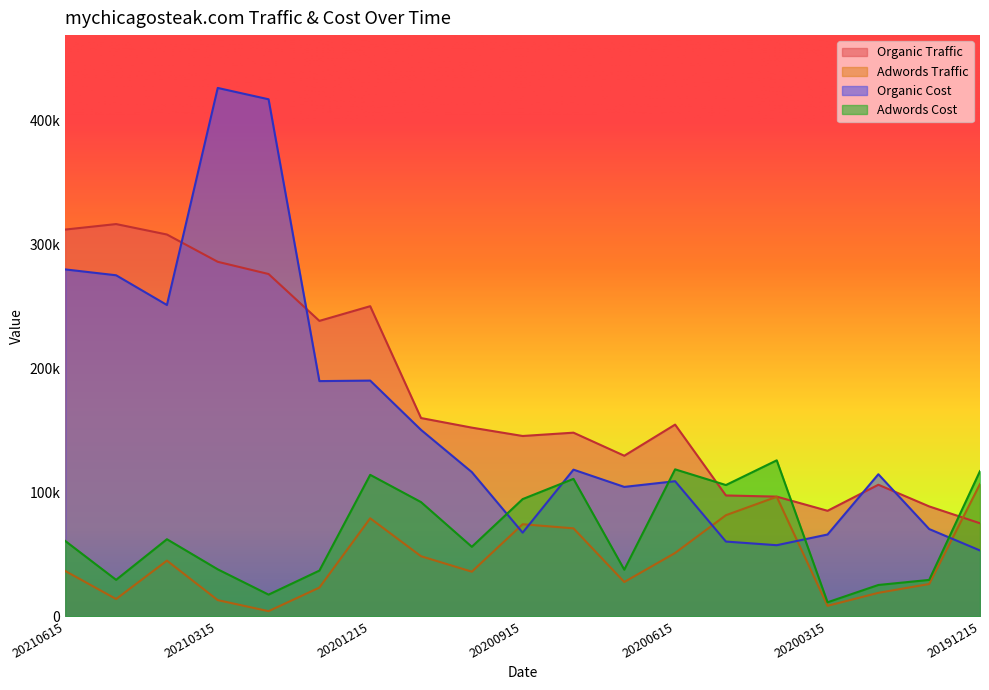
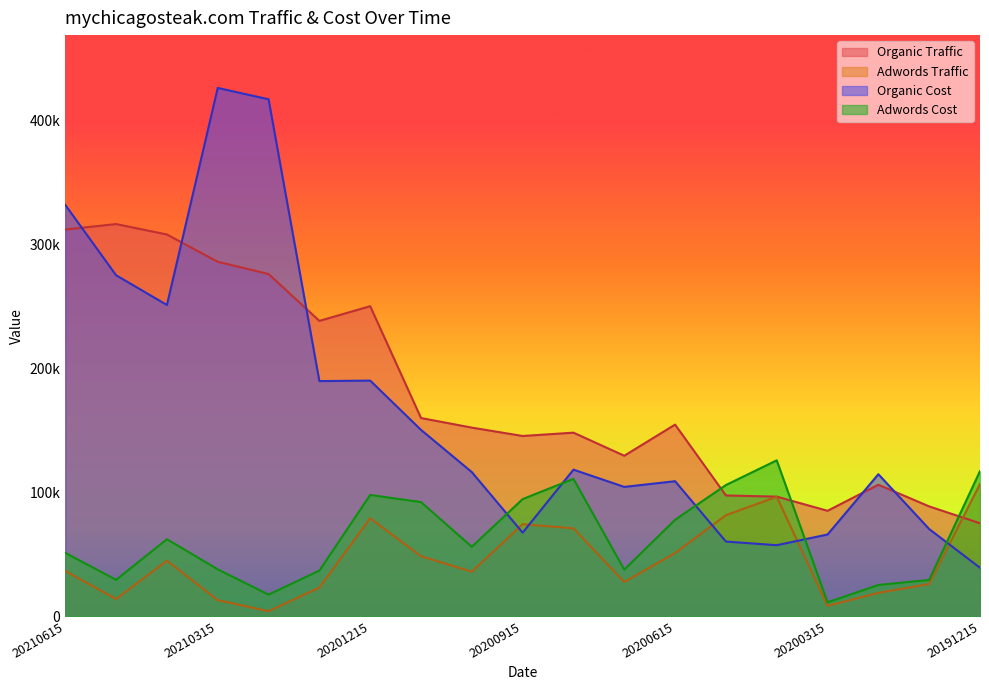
  {
    "Organic Cost": {
-     "20210615": 280000,
+     "20210615": 332000,
      "20210315": 426000,
      "20201215": 190000,
      "20200915": 67000,
      "20200615": 109000,
      "20200315": 66000,
-     "20191215": 53000
+     "20191215": 39000
    },
    "Adwords Cost": {
-     "20210615": 61000,
+     "20210615": 51000,
      "20210315": 38000,
-     "20201215": 114000,
+     "20201215": 98000,
      "20200915": 94000,
-     "20200615": 118000,
+     "20200615": 78000,
      "20200315": 11000,
      "20191215": 117000
    }
  }
